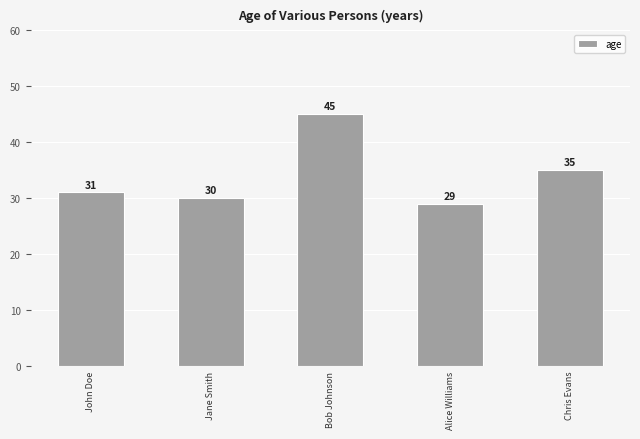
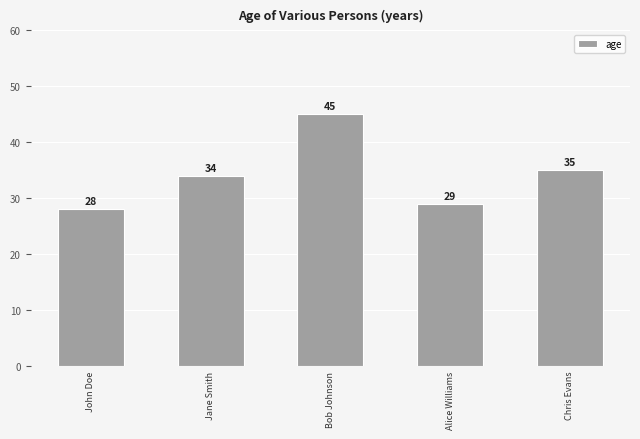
  {
-   "John Doe": 31,
-   "Jane Smith": 30,
+   "John Doe": 28,
+   "Jane Smith": 34,
    "Bob Johnson": 45,
    "Alice Williams": 29,
    "Chris Evans": 35
  }
